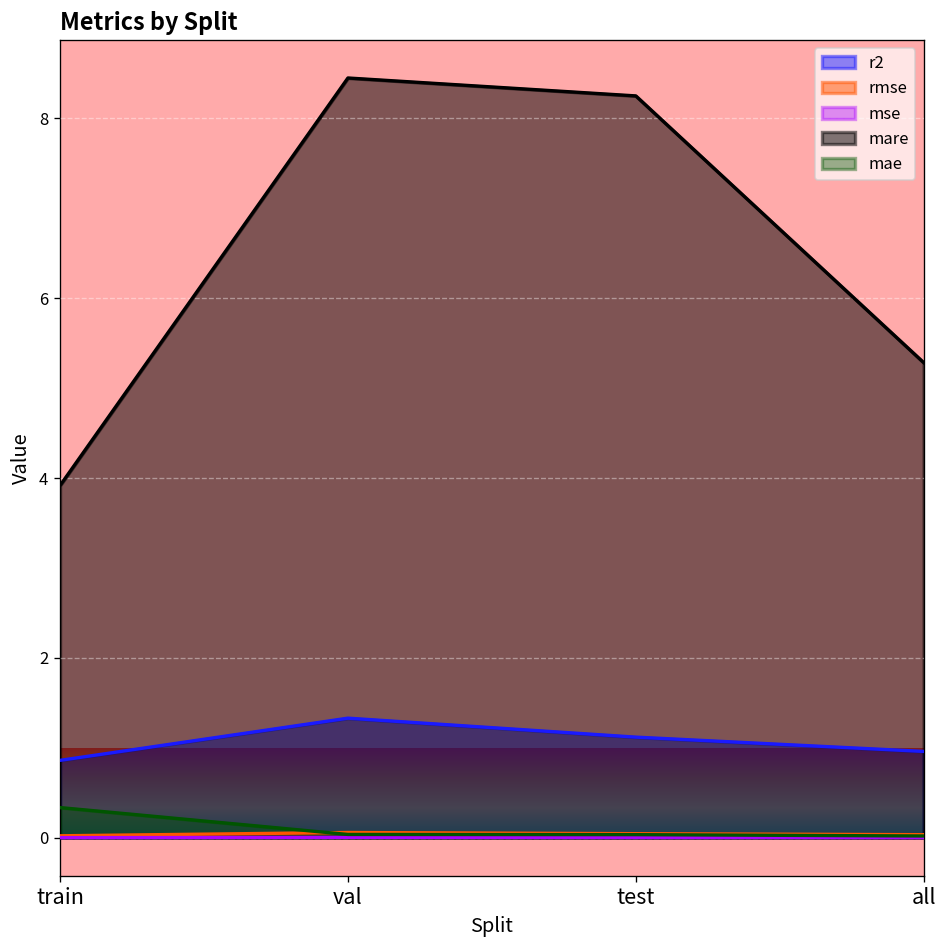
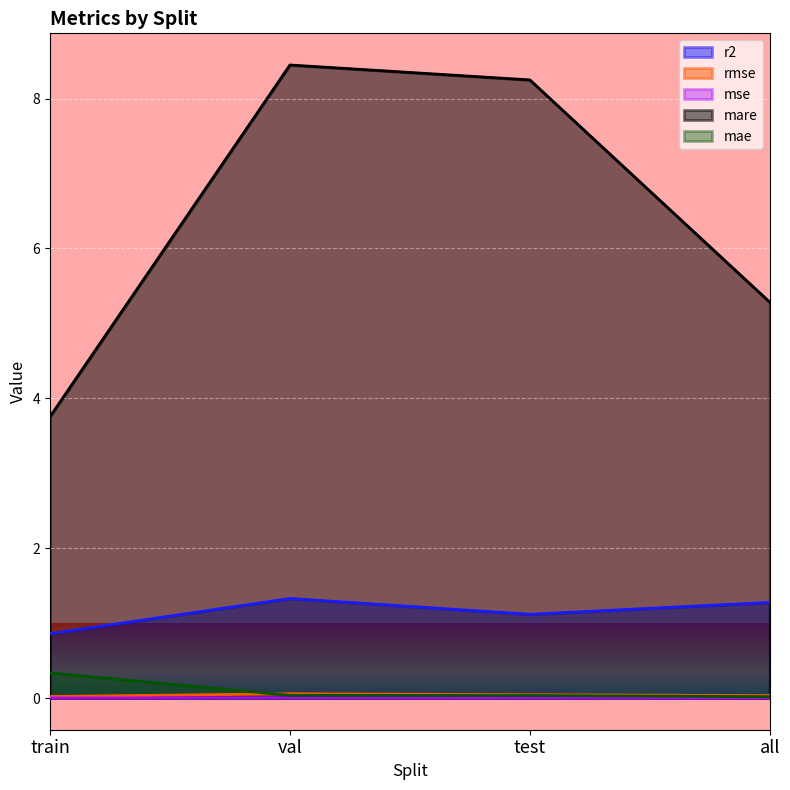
  {
    "r2": {
      "train": 0.9,
      "val": 1.3,
      "test": 1.1,
-     "all": 1.0
+     "all": 1.3
    },
    "mare": {
-     "train": 3.9,
+     "train": 3.8,
      "val": 8.4,
      "test": 8.2,
      "all": 5.3
    },
    "mae": {
      "train": 0.3
    }
  }
